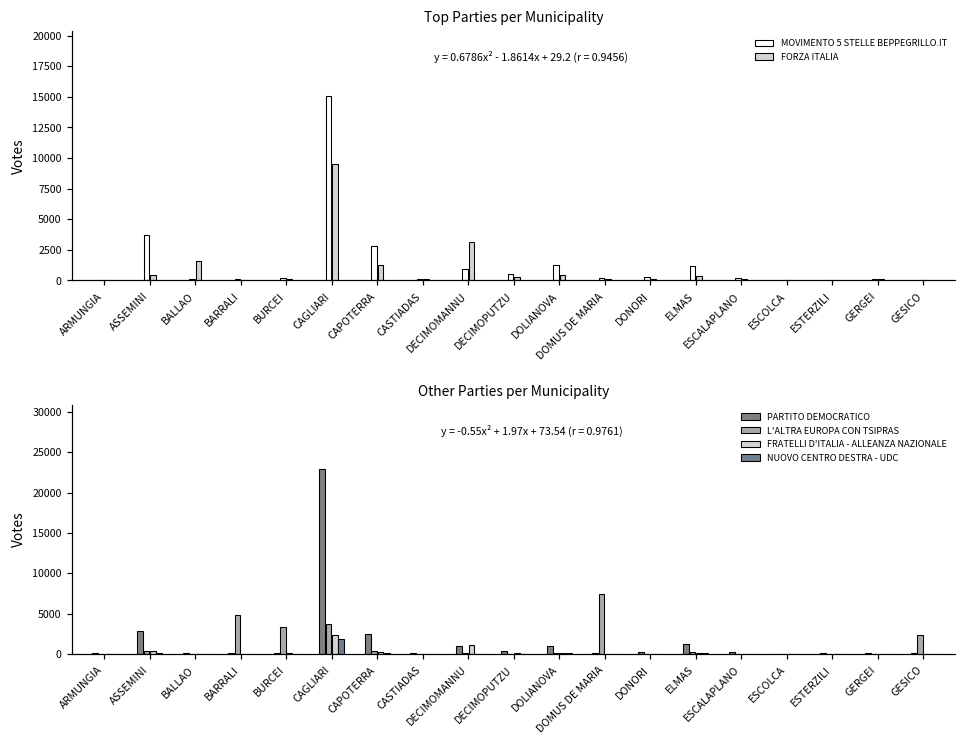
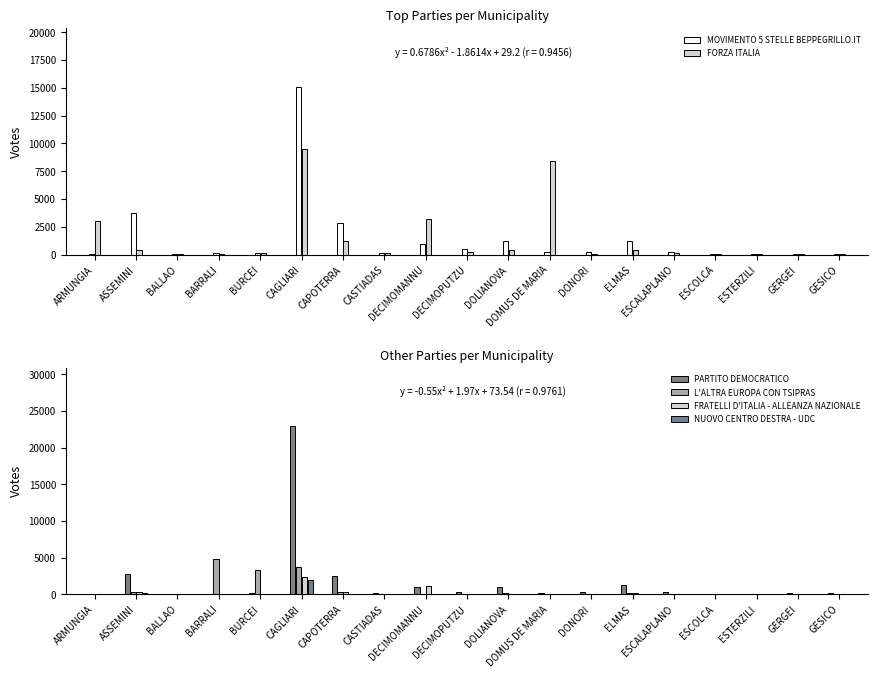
  {
    "Top Parties per Municipality": {
      "MOVIMENTO 5 STELLE BEPPEGRILLO.IT": {
        "ASSEMINI": 3700,
        "CAGLIARI": 15100,
        "CAPOTERRA": 2800,
        "DECIMOMANNU": 1000,
        "DECIMOPUTZU": 500,
        "DOLIANOVA": 1200,
        "DOMUS DE MARIA": 200,
        "DONORI": 300,
        "ELMAS": 1200,
        "ESCALAPLANO": 200
      },
      "FORZA ITALIA": {
-       "ARMUNGIA": 0,
+       "ARMUNGIA": 3100,
        "ASSEMINI": 400,
-       "BALLAO": 1600,
+       "BALLAO": 0,
        "CAGLIARI": 9500,
        "CAPOTERRA": 1200,
        "DECIMOMANNU": 3200,
        "DECIMOPUTZU": 200,
        "DOLIANOVA": 400,
-       "DOMUS DE MARIA": 100,
+       "DOMUS DE MARIA": 8400,
        "ELMAS": 400
      }
    },
    "Other Parties per Municipality": {
      "L'ALTRA EUROPA CON TSIPRAS": {
        "BARRALI": 5000,
        "BURCEI": 3000,
        "CAGLIARI": 4000,
-       "DOMUS DE MARIA": 7000,
-       "GESICO": 2000
+       "DOMUS DE MARIA": 0,
+       "GESICO": 0
      },
      "FRATELLI D'ITALIA - ALLEANZA NAZIONALE": {
        "CAGLIARI": 2000,
        "DECIMOMANNU": 1000
      }
    }
  }
